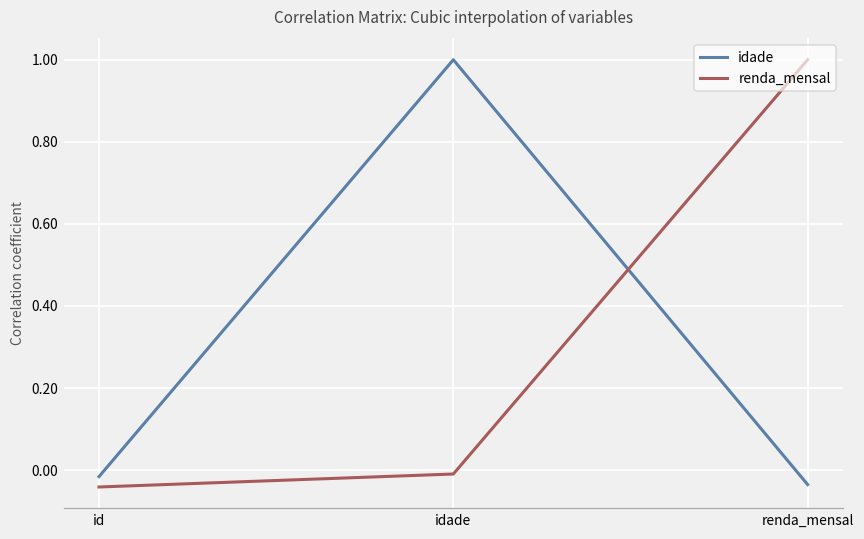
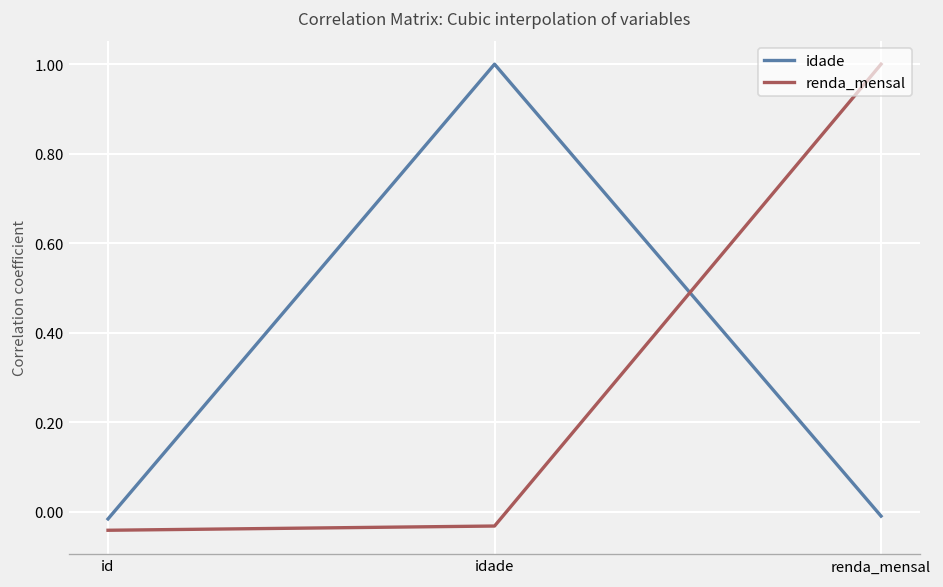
  {
    "idade": {
      "id": -0.02,
      "idade": 1.00,
-     "renda_mensal": -0.04
+     "renda_mensal": -0.01
    },
    "renda_mensal": {
      "id": -0.04,
-     "idade": -0.01
+     "idade": -0.03
    }
  }
